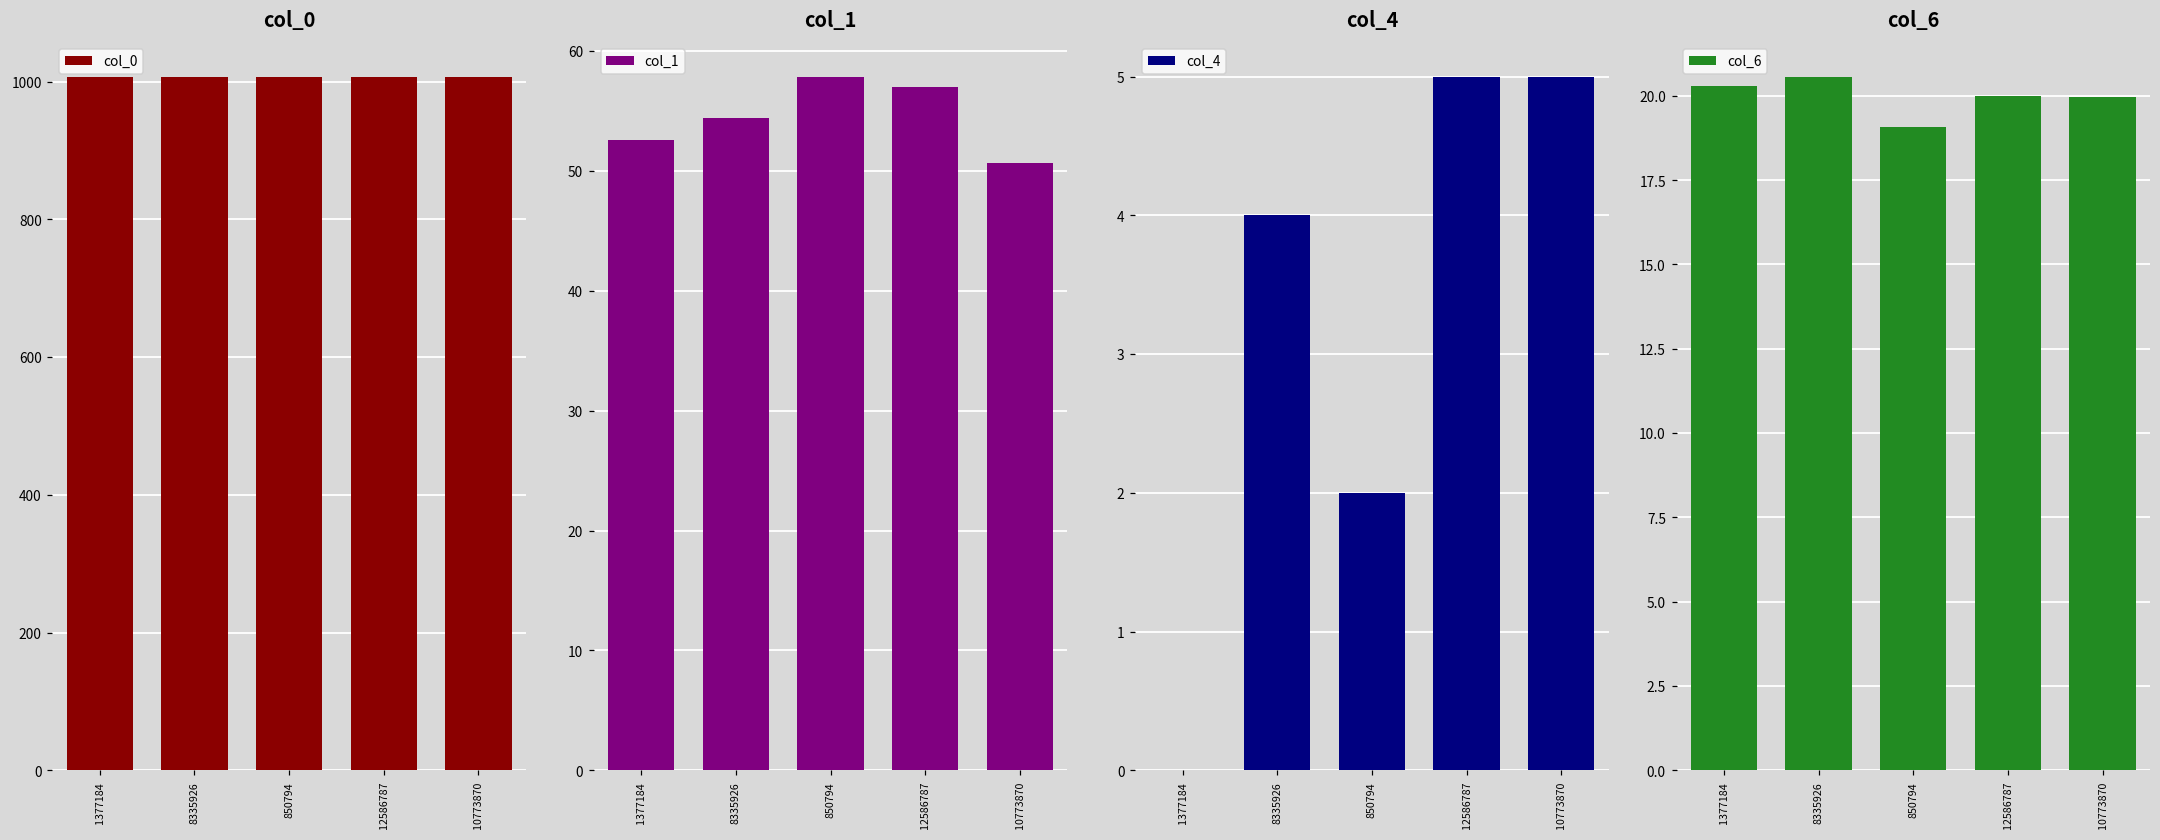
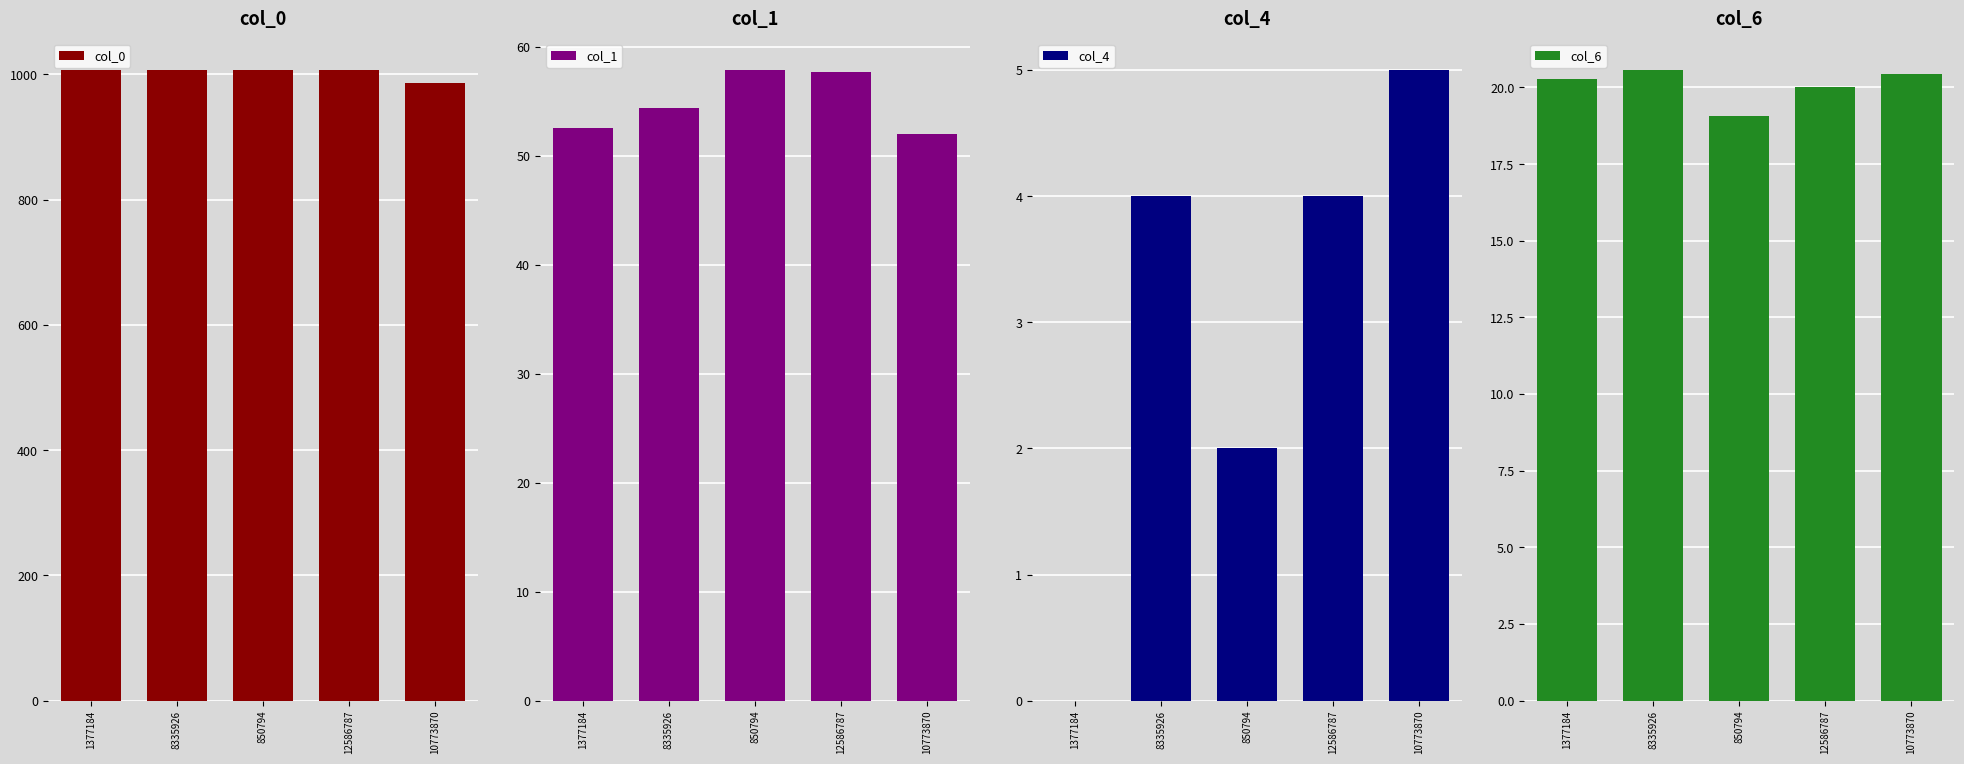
  {
    "col_0": {
      "1377184": 1010,
      "8335926": 1010,
      "850794": 1010,
      "12586787": 1010,
-     "10773870": 1010
+     "10773870": 990
    },
    "col_1": {
      "1377184": 52.6,
      "8335926": 54.4,
      "850794": 57.9,
-     "12586787": 57.0,
-     "10773870": 50.6
+     "12586787": 57.7,
+     "10773870": 52.0
    },
    "col_4": {
      "1377184": 0,
      "8335926": 4,
      "850794": 2,
-     "12586787": 5,
+     "12586787": 4,
      "10773870": 5
    },
    "col_6": {
      "1377184": 20.3,
      "8335926": 20.6,
      "850794": 19.1,
      "12586787": 20.0,
-     "10773870": 20.0
+     "10773870": 20.4
    }
  }
